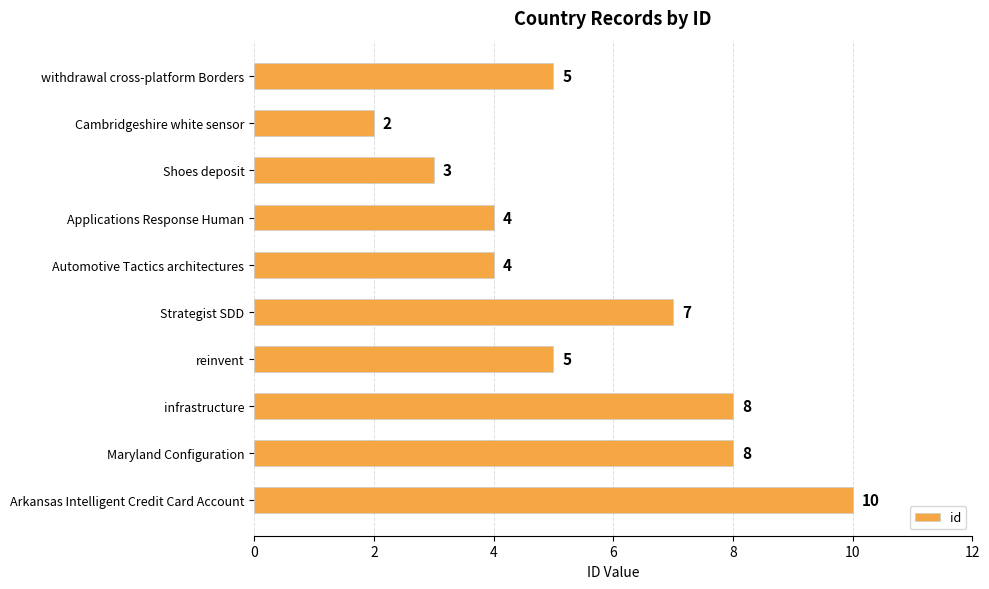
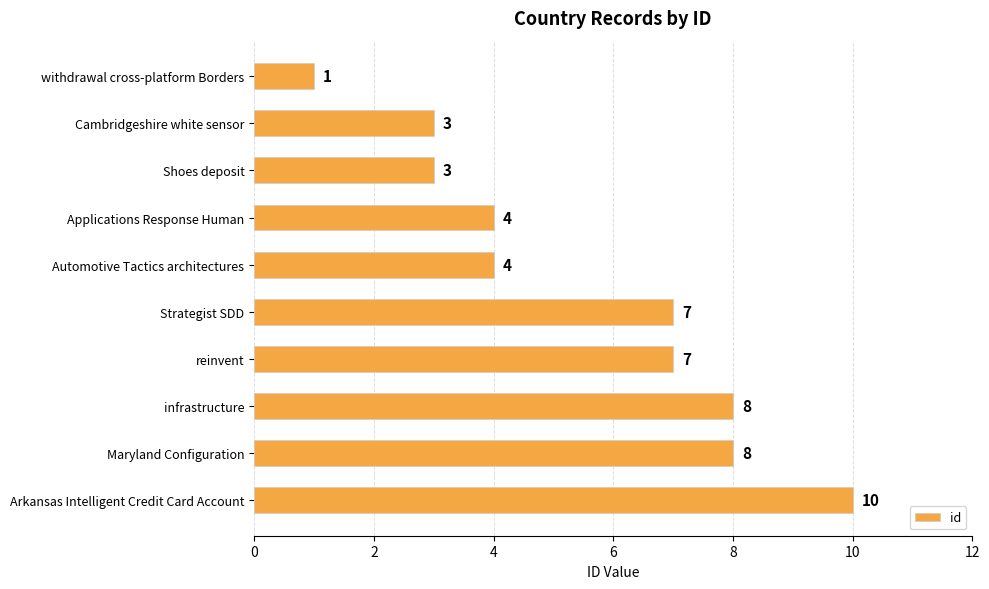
  {
-   "withdrawal cross-platform Borders": 5,
-   "Cambridgeshire white sensor": 2,
+   "withdrawal cross-platform Borders": 1,
+   "Cambridgeshire white sensor": 3,
    "Shoes deposit": 3,
    "Applications Response Human": 4,
    "Automotive Tactics architectures": 4,
    "Strategist SDD": 7,
-   "reinvent": 5,
+   "reinvent": 7,
    "infrastructure": 8,
    "Maryland Configuration": 8,
    "Arkansas Intelligent Credit Card Account": 10
  }
